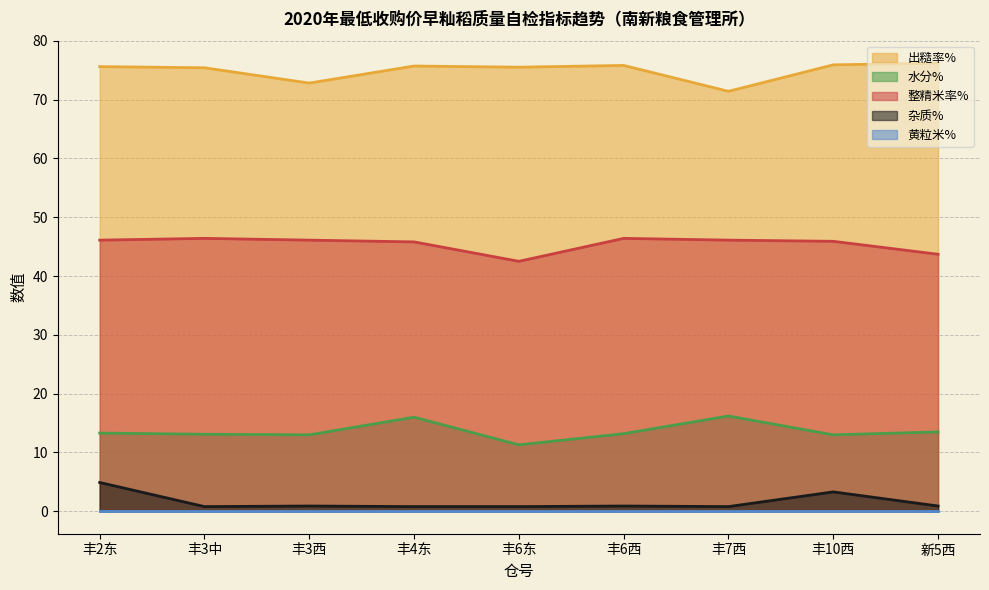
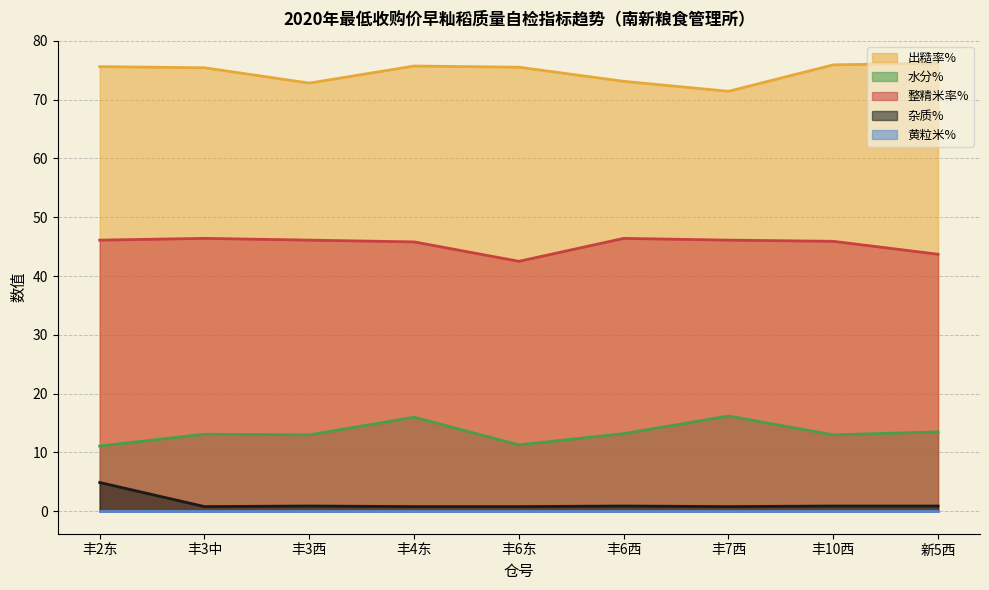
  {
    "出糙率%": {
      "丰2东": 76,
      "丰3中": 75,
      "丰3西": 73,
      "丰4东": 76,
      "丰6东": 76,
-     "丰6西": 76,
+     "丰6西": 73,
      "丰7西": 71,
      "丰10西": 76
    },
    "水分%": {
-     "丰2东": 13,
+     "丰2东": 11,
      "丰3中": 13,
      "丰3西": 13,
      "丰4东": 16,
      "丰6东": 11,
      "丰6西": 13,
      "丰7西": 16,
      "丰10西": 13,
      "新5西": 14
    },
    "整精米率%": {
      "丰2东": 46,
      "丰3中": 46,
      "丰3西": 46,
      "丰4东": 46,
      "丰6东": 43,
      "丰6西": 46,
      "丰7西": 46,
      "丰10西": 46,
      "新5西": 44
    },
    "杂质%": {
      "丰2东": 5,
      "丰3中": 1,
      "丰3西": 1,
      "丰4东": 1,
      "丰6东": 1,
      "丰6西": 1,
      "丰7西": 1,
-     "丰10西": 3,
+     "丰10西": 1,
      "新5西": 1
    },
    "黄粒米%": {
      "丰2东": 0,
      "丰3中": 0,
      "丰3西": 0,
      "丰4东": 0,
      "丰6东": 0,
      "丰6西": 0,
      "丰7西": 0,
      "丰10西": 0,
      "新5西": 0
    }
  }
